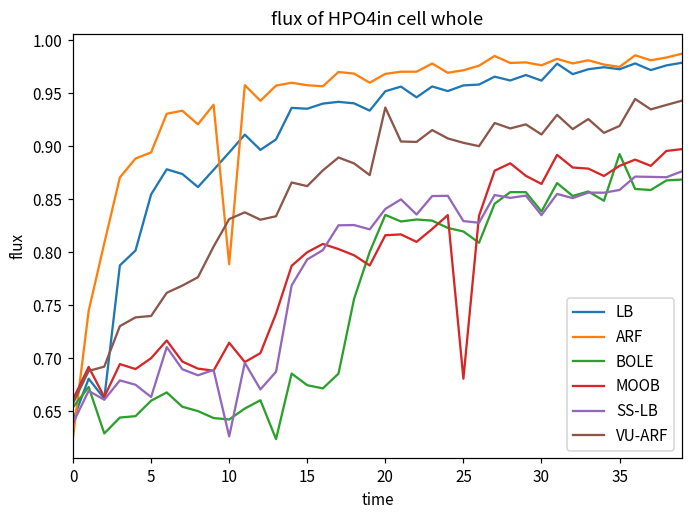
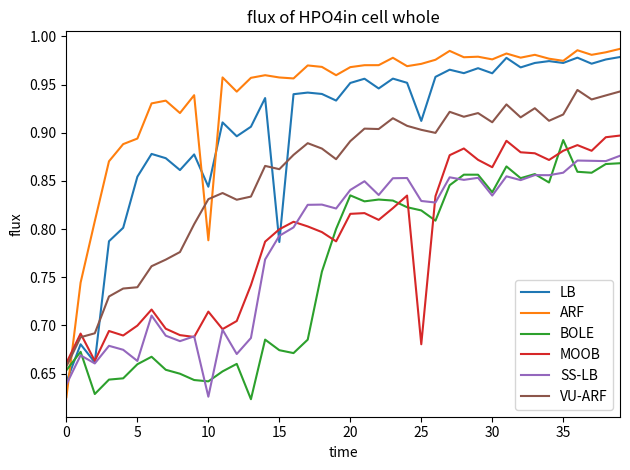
  {
    "LB": {
      "0": 0.64,
      "5": 0.85,
-     "10": 0.89,
-     "15": 0.94,
+     "10": 0.84,
+     "15": 0.79,
      "20": 0.95,
-     "25": 0.96,
+     "25": 0.91,
      "30": 0.96
    },
    "ARF": {
      "0": 0.63,
      "5": 0.89,
      "10": 0.79,
      "15": 0.96,
      "20": 0.97,
      "25": 0.97,
      "30": 0.98
    },
    "BOLE": {
      "0": 0.65,
      "5": 0.66,
      "10": 0.64,
      "15": 0.67,
      "20": 0.83,
      "25": 0.82,
      "30": 0.84,
      "35": 0.89
    },
    "MOOB": {
      "0": 0.66,
      "5": 0.70,
      "10": 0.71,
      "15": 0.80,
      "20": 0.82,
      "25": 0.68,
      "30": 0.86,
      "35": 0.88
    },
    "SS-LB": {
      "0": 0.64,
      "5": 0.66,
      "10": 0.63,
      "15": 0.79,
      "20": 0.84,
      "25": 0.83,
      "30": 0.83,
      "35": 0.86
    },
    "VU-ARF": {
      "0": 0.66,
      "5": 0.74,
      "10": 0.83,
      "15": 0.86,
-     "20": 0.94,
+     "20": 0.89,
      "25": 0.90,
      "30": 0.91,
      "35": 0.92
    }
  }
